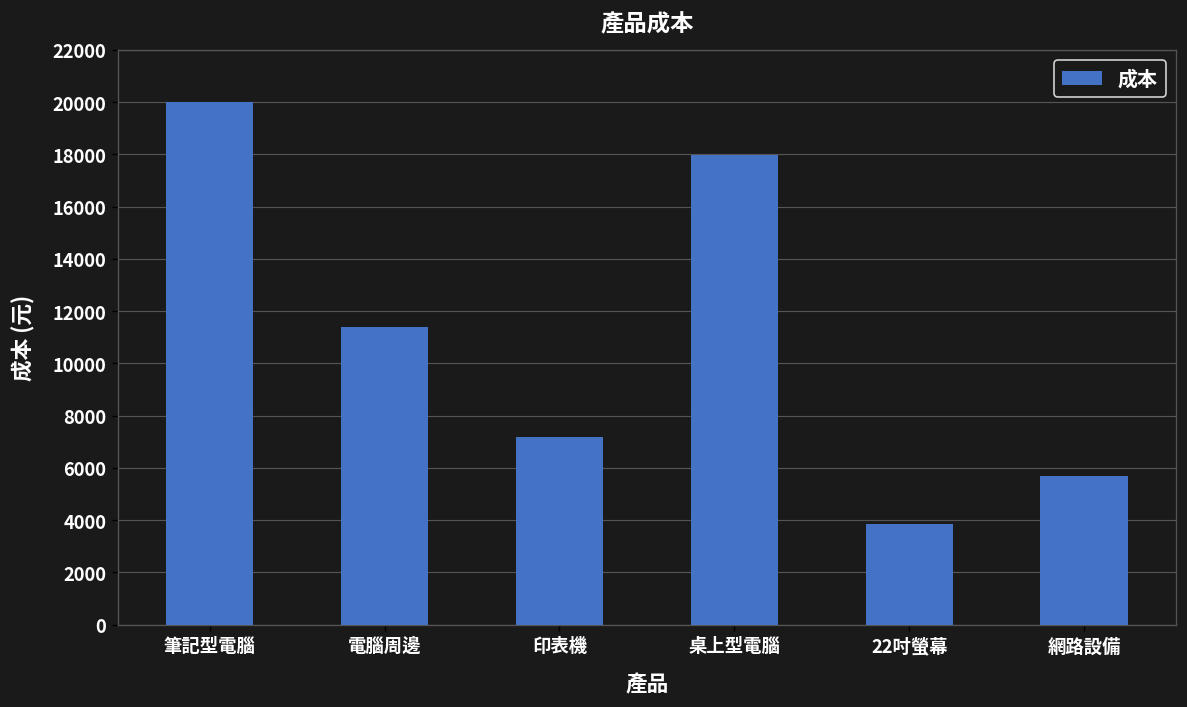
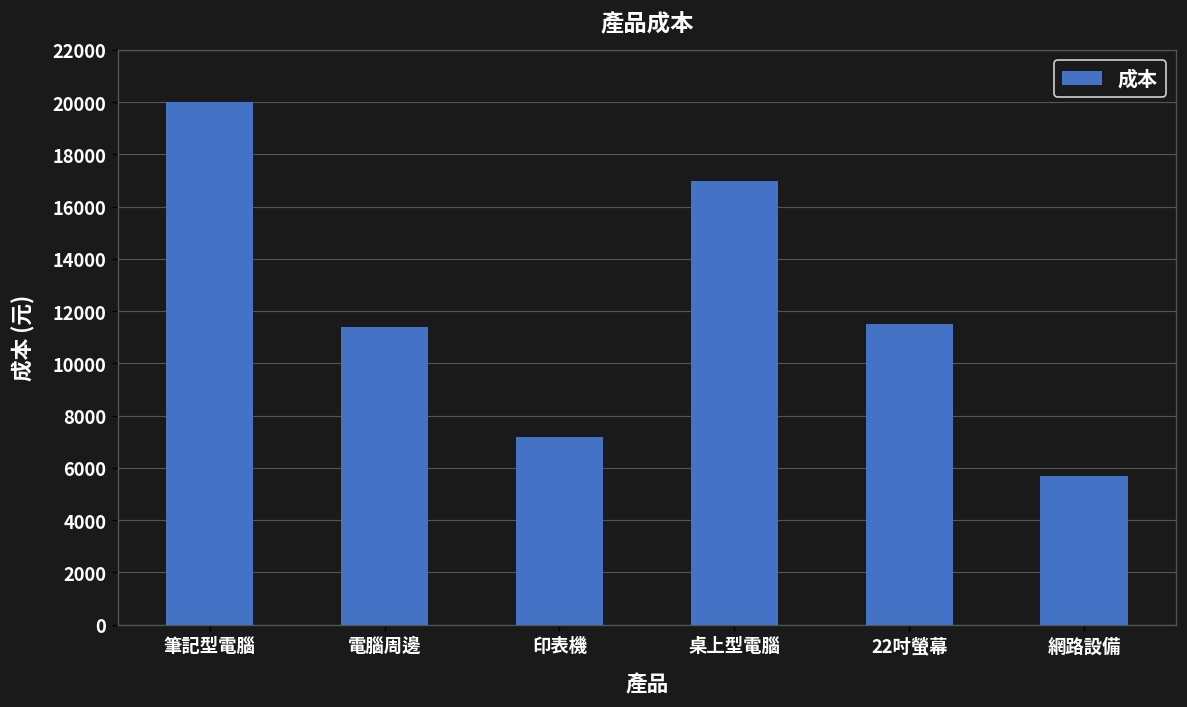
  {
    "筆記型電腦": 20000,
    "電腦周邊": 11400,
    "印表機": 7200,
-   "桌上型電腦": 18000,
-   "22吋螢幕": 3900,
+   "桌上型電腦": 17000,
+   "22吋螢幕": 11500,
    "網路設備": 5700
  }
